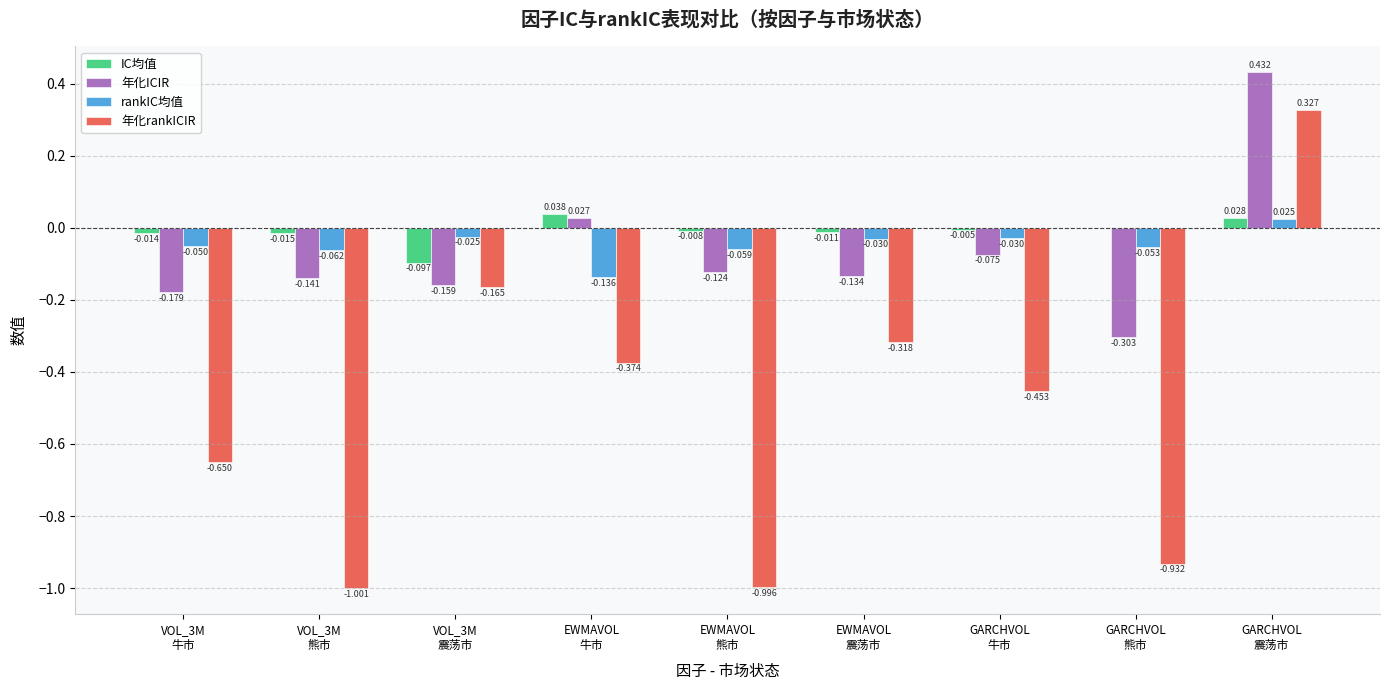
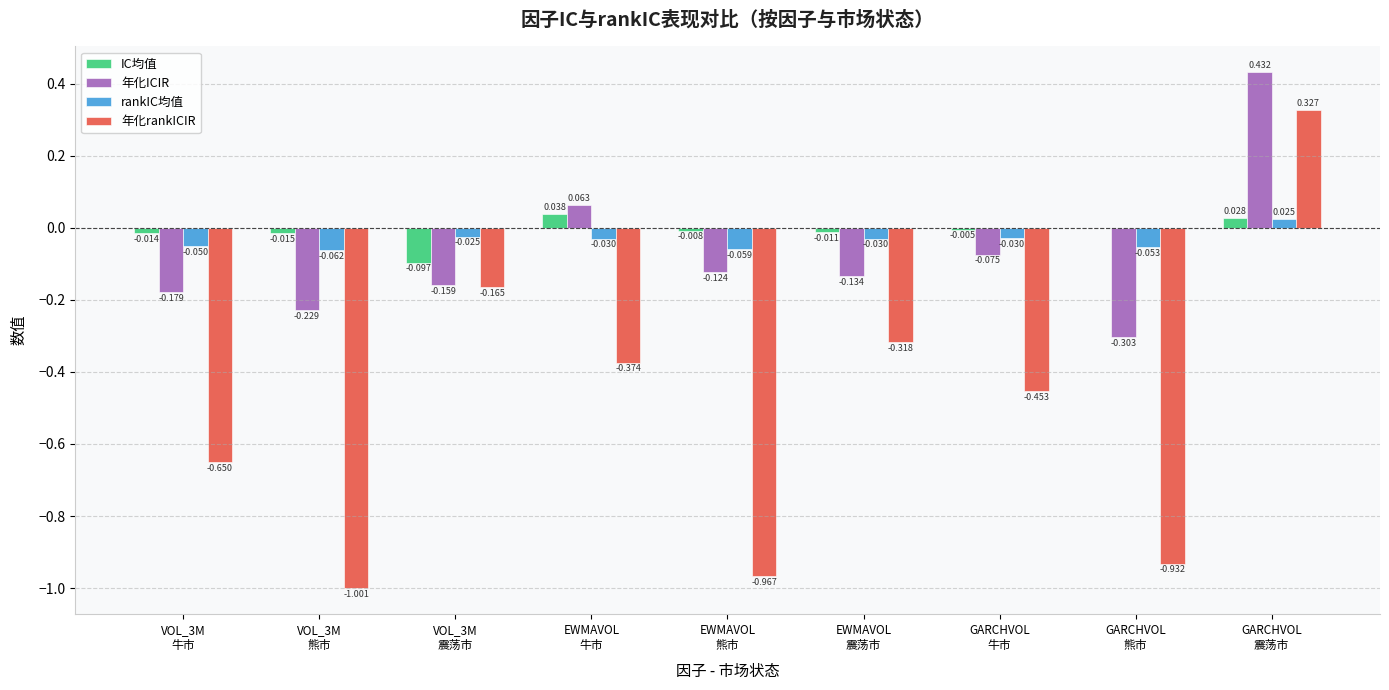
  {
    "IC均值": {
      "VOL_3M 牛市": -0.014,
      "VOL_3M 熊市": -0.015,
      "VOL_3M 震荡市": -0.097,
      "EWMAVOL 牛市": 0.038,
      "EWMAVOL 熊市": -0.008,
      "EWMAVOL 震荡市": -0.011,
      "GARCHVOL 牛市": -0.005,
      "GARCHVOL 震荡市": 0.028
    },
    "年化ICIR": {
      "VOL_3M 牛市": -0.179,
-     "VOL_3M 熊市": -0.141,
+     "VOL_3M 熊市": -0.229,
      "VOL_3M 震荡市": -0.159,
-     "EWMAVOL 牛市": 0.027,
+     "EWMAVOL 牛市": 0.063,
      "EWMAVOL 熊市": -0.124,
      "EWMAVOL 震荡市": -0.134,
      "GARCHVOL 牛市": -0.075,
      "GARCHVOL 熊市": -0.303,
      "GARCHVOL 震荡市": 0.432
    },
    "rankIC均值": {
      "VOL_3M 牛市": -0.050,
      "VOL_3M 熊市": -0.062,
      "VOL_3M 震荡市": -0.025,
-     "EWMAVOL 牛市": -0.136,
+     "EWMAVOL 牛市": -0.030,
      "EWMAVOL 熊市": -0.059,
      "EWMAVOL 震荡市": -0.030,
      "GARCHVOL 牛市": -0.030,
      "GARCHVOL 熊市": -0.053,
      "GARCHVOL 震荡市": 0.025
    },
    "年化rankICIR": {
      "VOL_3M 牛市": -0.650,
      "VOL_3M 熊市": -1.001,
      "VOL_3M 震荡市": -0.165,
      "EWMAVOL 牛市": -0.374,
-     "EWMAVOL 熊市": -0.996,
+     "EWMAVOL 熊市": -0.967,
      "EWMAVOL 震荡市": -0.318,
      "GARCHVOL 牛市": -0.453,
      "GARCHVOL 熊市": -0.932,
      "GARCHVOL 震荡市": 0.327
    }
  }
